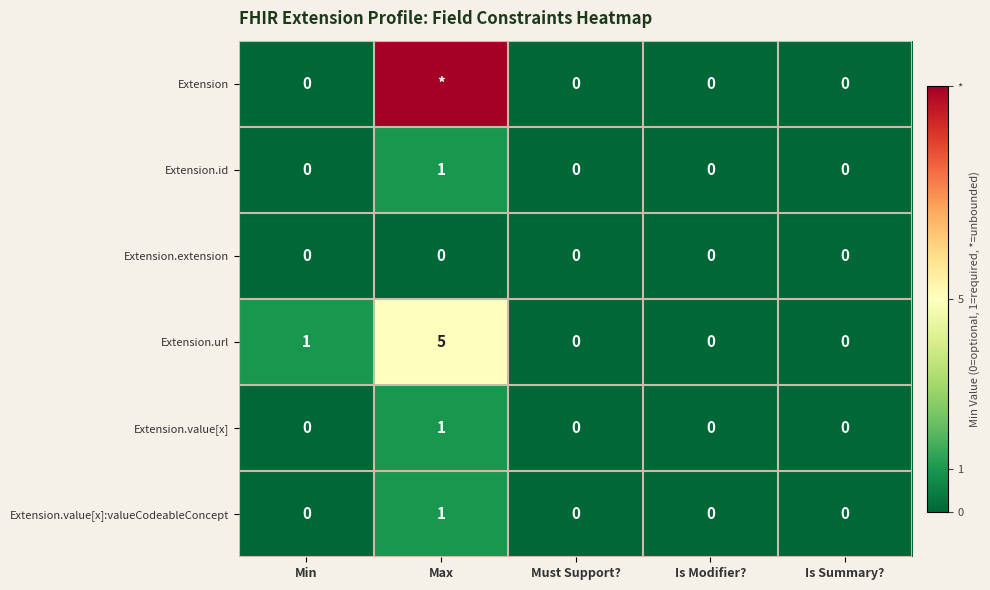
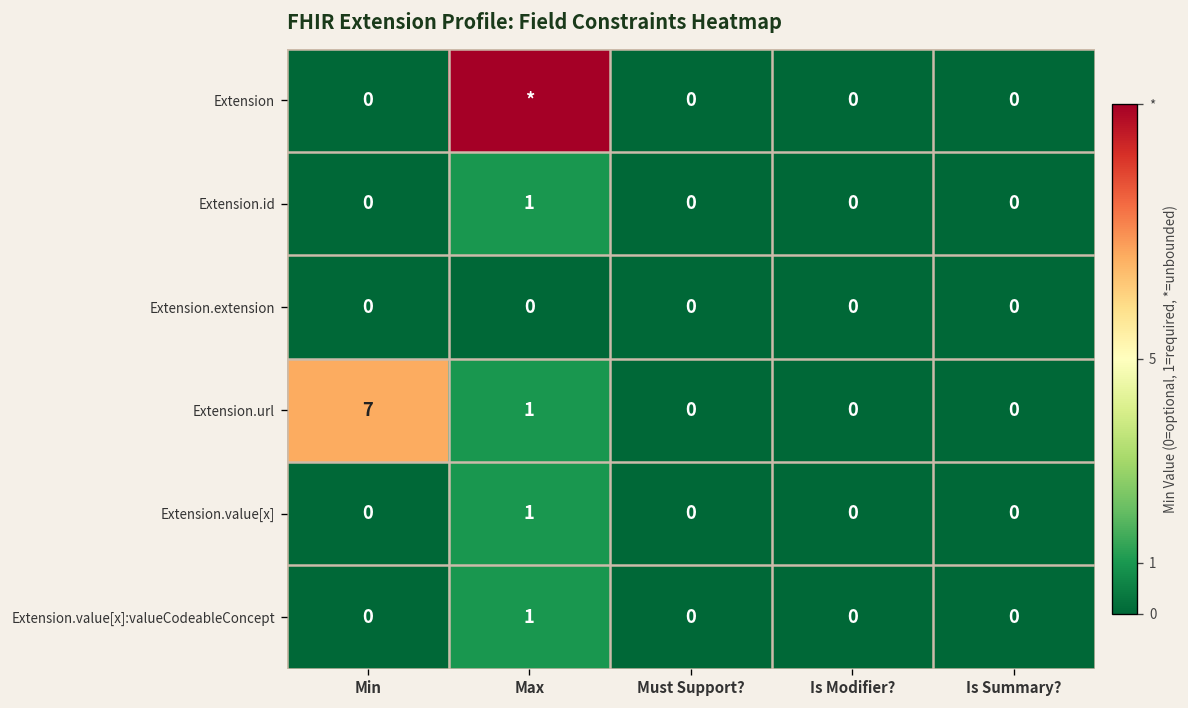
  {
    "Extension": {
      "Min": 0,
      "Must Support?": 0,
      "Is Modifier?": 0,
      "Is Summary?": 0
    },
    "Extension.id": {
      "Min": 0,
      "Max": 1,
      "Must Support?": 0,
      "Is Modifier?": 0,
      "Is Summary?": 0
    },
    "Extension.extension": {
      "Min": 0,
      "Max": 0,
      "Must Support?": 0,
      "Is Modifier?": 0,
      "Is Summary?": 0
    },
    "Extension.url": {
-     "Min": 1,
-     "Max": 5,
+     "Min": 7,
+     "Max": 1,
      "Must Support?": 0,
      "Is Modifier?": 0,
      "Is Summary?": 0
    },
    "Extension.value[x]": {
      "Min": 0,
      "Max": 1,
      "Must Support?": 0,
      "Is Modifier?": 0,
      "Is Summary?": 0
    },
    "Extension.value[x]:valueCodeableConcept": {
      "Min": 0,
      "Max": 1,
      "Must Support?": 0,
      "Is Modifier?": 0,
      "Is Summary?": 0
    }
  }
